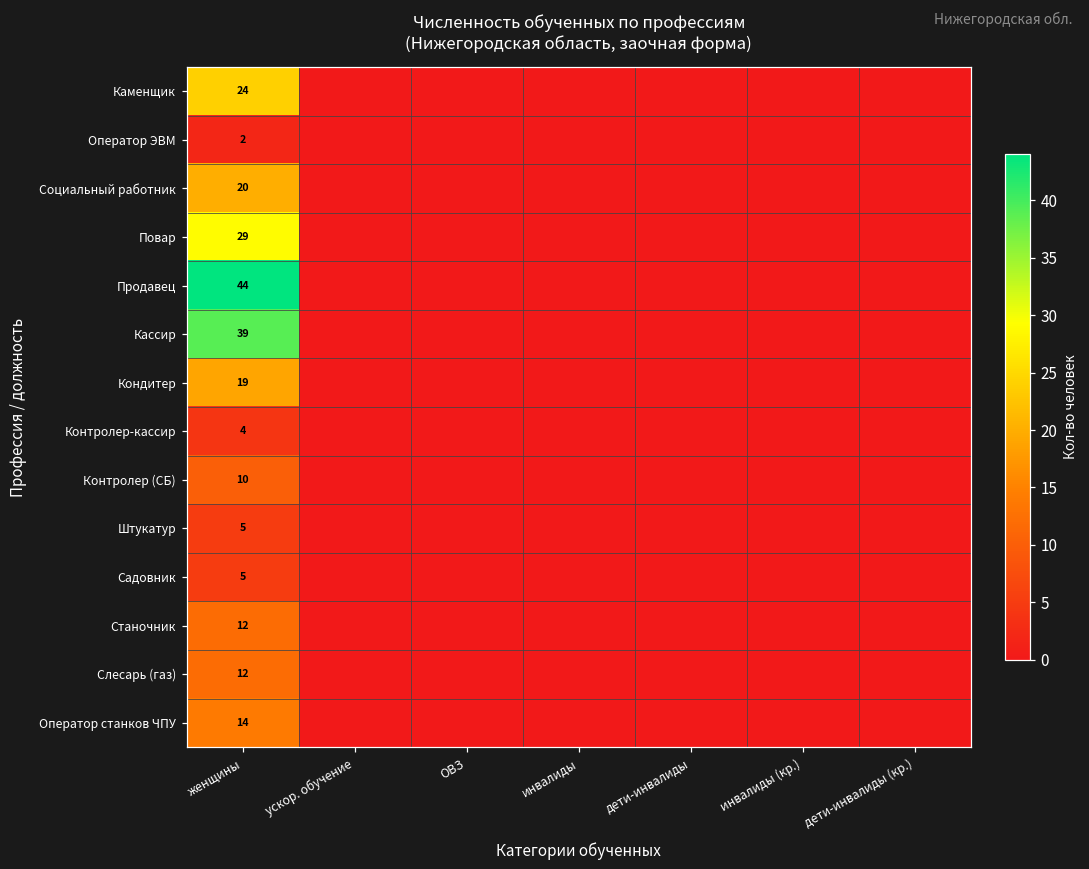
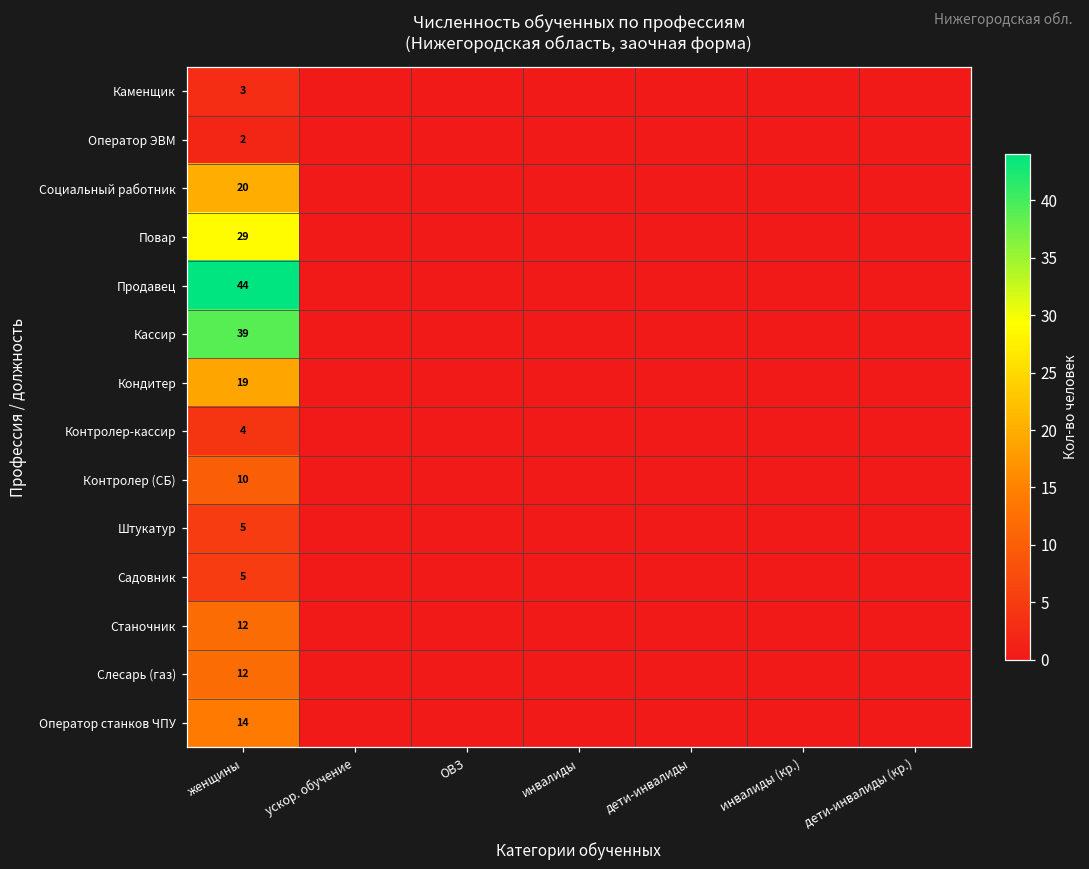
  {
    "Каменщик": {
-     "женщины": 24
+     "женщины": 3
    },
    "Оператор ЭВМ": {
      "женщины": 2
    },
    "Социальный работник": {
      "женщины": 20
    },
    "Повар": {
      "женщины": 29
    },
    "Продавец": {
      "женщины": 44
    },
    "Кассир": {
      "женщины": 39
    },
    "Кондитер": {
      "женщины": 19
    },
    "Контролер-кассир": {
      "женщины": 4
    },
    "Контролер (СБ)": {
      "женщины": 10
    },
    "Штукатур": {
      "женщины": 5
    },
    "Садовник": {
      "женщины": 5
    },
    "Станочник": {
      "женщины": 12
    },
    "Слесарь (газ)": {
      "женщины": 12
    },
    "Оператор станков ЧПУ": {
      "женщины": 14
    }
  }
